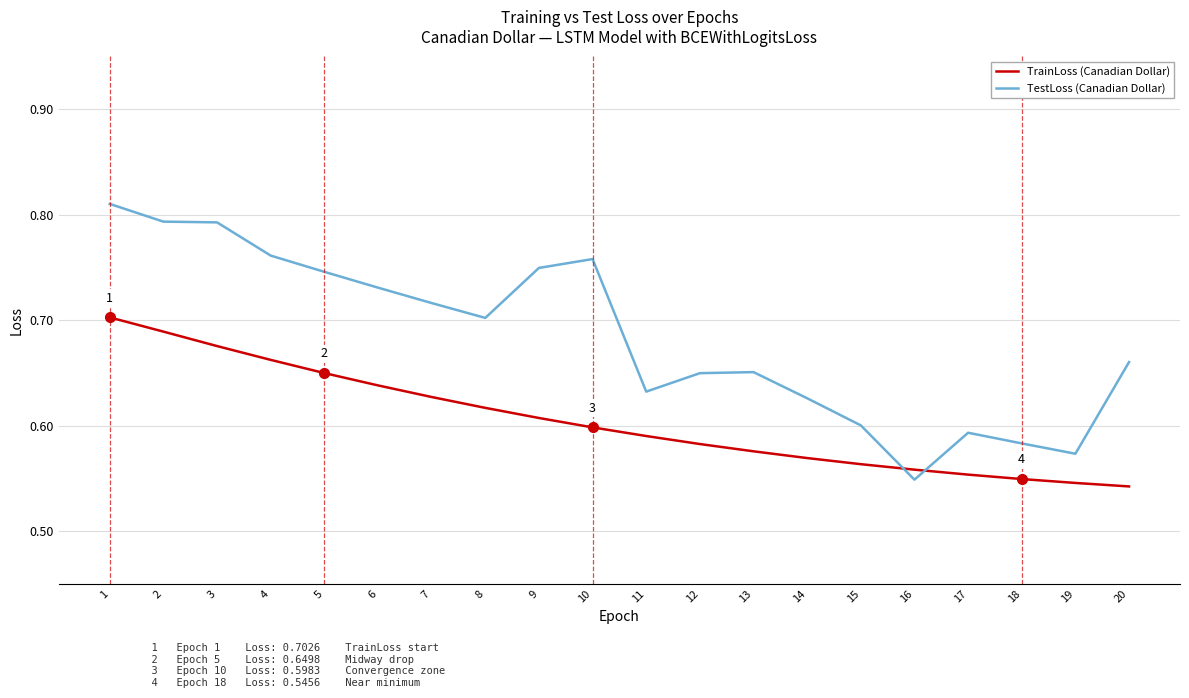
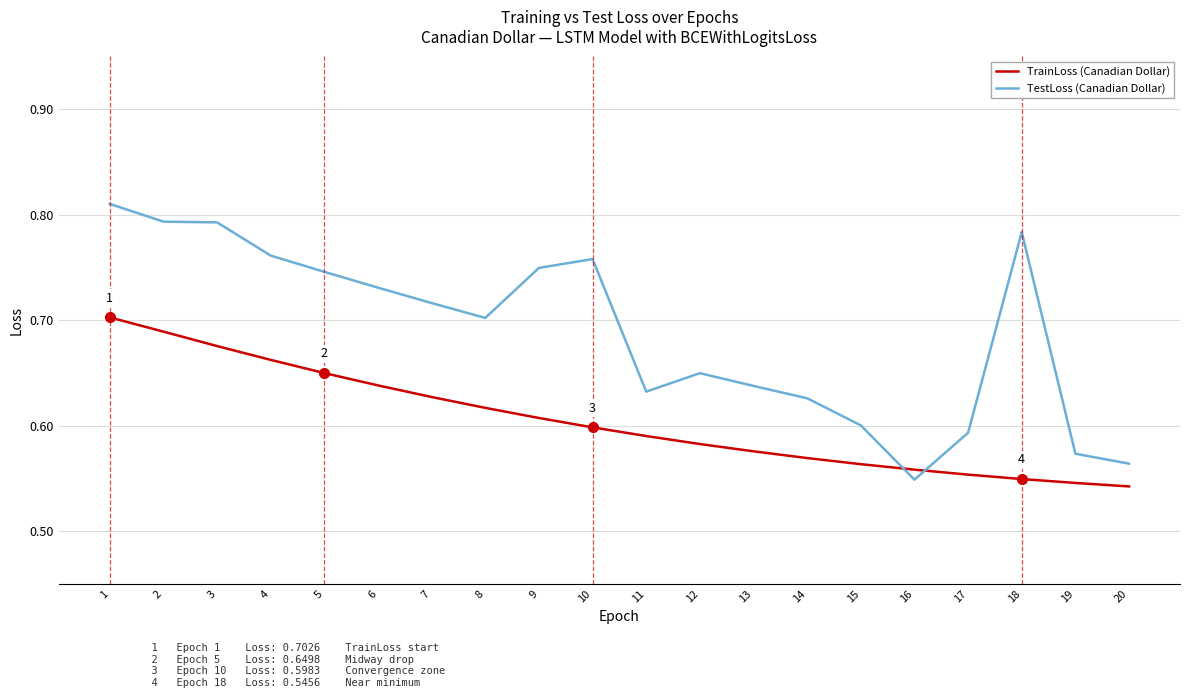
  {
    "TestLoss (Canadian Dollar)": {
      "1": 0.810,
      "2": 0.793,
      "3": 0.793,
      "4": 0.761,
      "5": 0.746,
      "6": 0.731,
      "7": 0.716,
      "8": 0.702,
      "9": 0.750,
      "10": 0.758,
      "11": 0.632,
      "12": 0.650,
-     "13": 0.651,
+     "13": 0.638,
      "14": 0.626,
      "15": 0.600,
      "16": 0.549,
      "17": 0.593,
-     "18": 0.583,
+     "18": 0.784,
      "19": 0.573,
-     "20": 0.660
+     "20": 0.564
    }
  }
